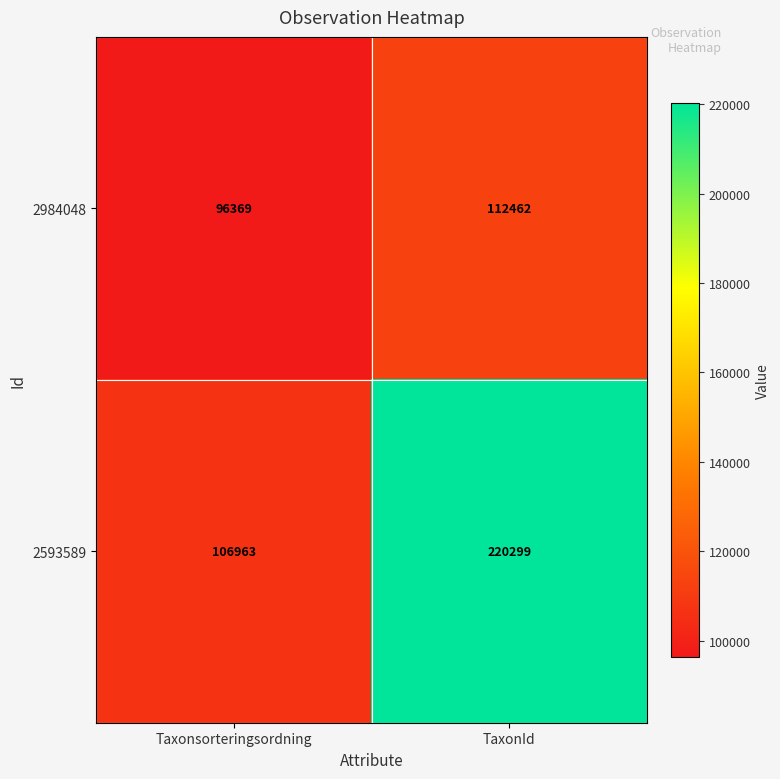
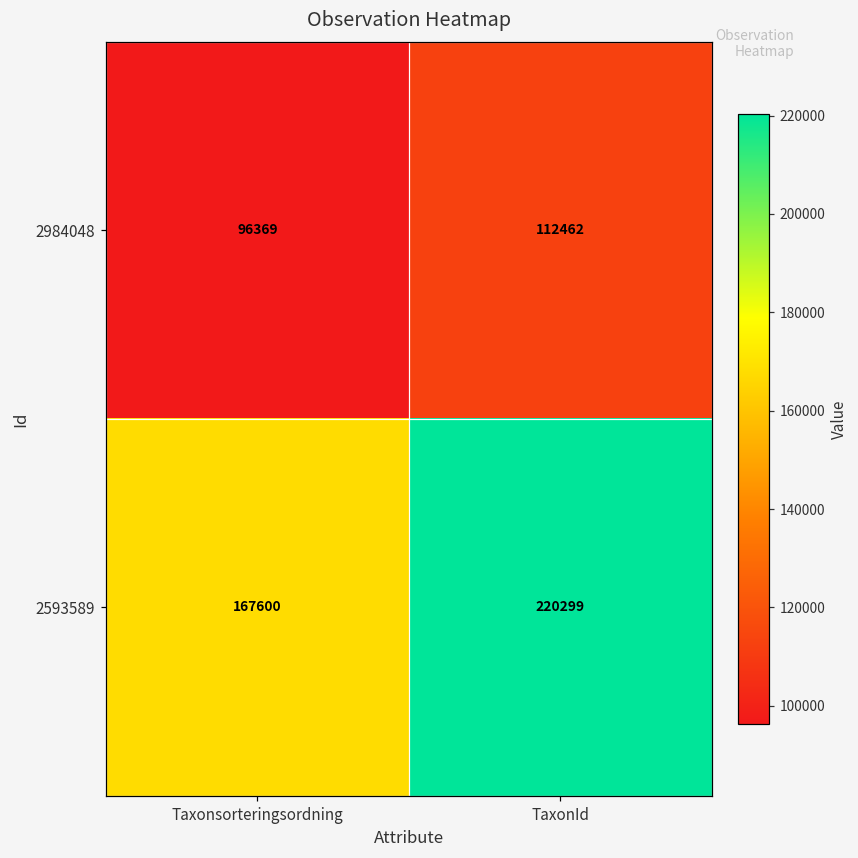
  {
    "2984048": {
      "Taxonsorteringsordning": 96369,
      "TaxonId": 112462
    },
    "2593589": {
-     "Taxonsorteringsordning": 106963,
+     "Taxonsorteringsordning": 167600,
      "TaxonId": 220299
    }
  }
